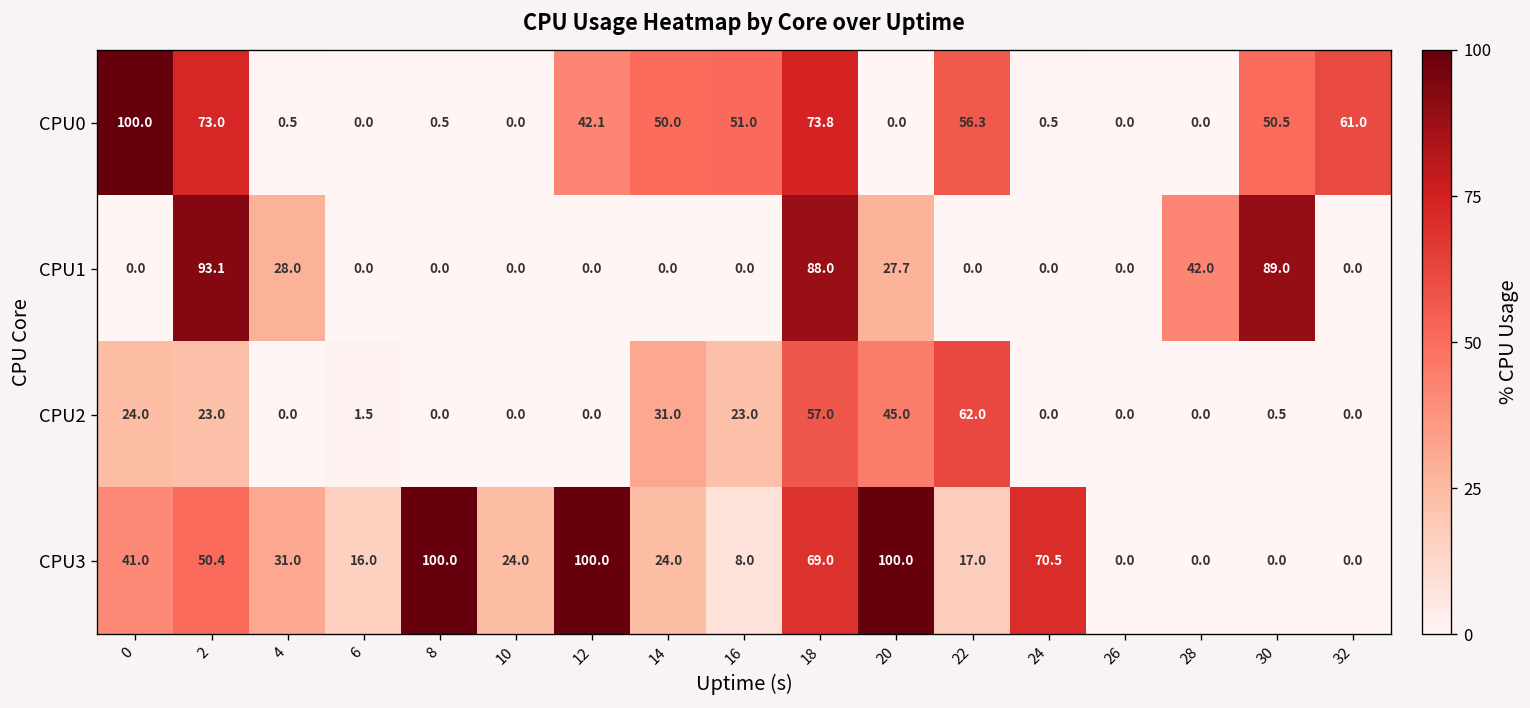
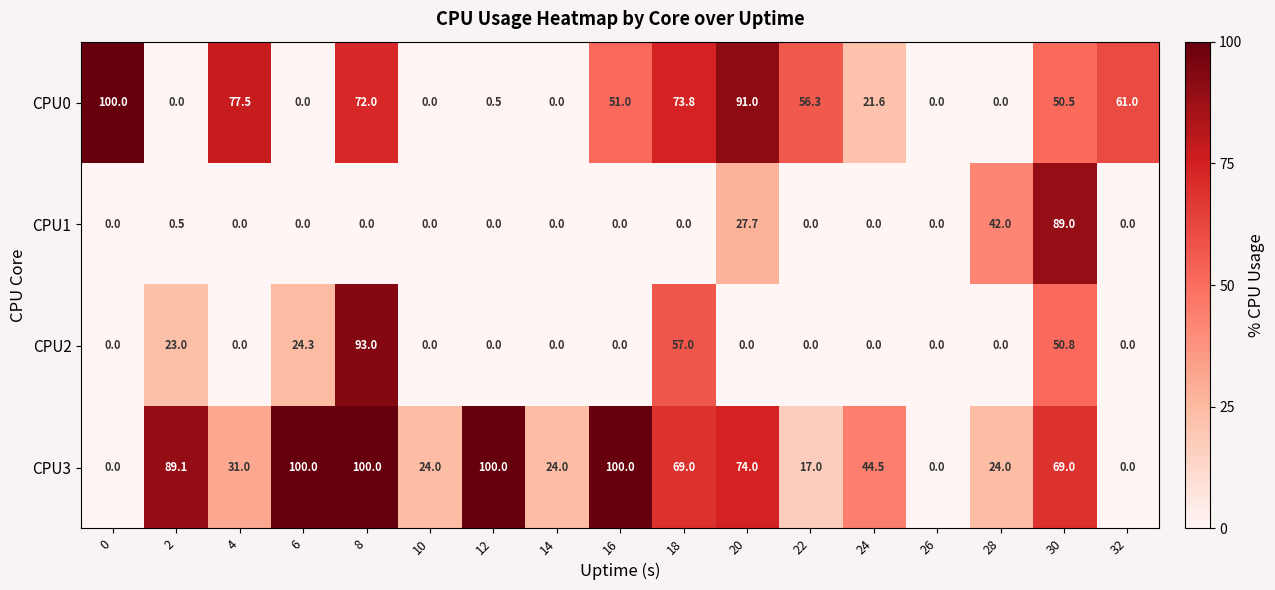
  {
    "CPU0": {
      "0": 100.0,
-     "2": 73.0,
-     "4": 0.5,
+     "2": 0.0,
+     "4": 77.5,
      "6": 0.0,
-     "8": 0.5,
+     "8": 72.0,
      "10": 0.0,
-     "12": 42.1,
-     "14": 50.0,
+     "12": 0.5,
+     "14": 0.0,
      "16": 51.0,
      "18": 73.8,
-     "20": 0.0,
+     "20": 91.0,
      "22": 56.3,
-     "24": 0.5,
+     "24": 21.6,
      "26": 0.0,
      "28": 0.0,
      "30": 50.5,
      "32": 61.0
    },
    "CPU1": {
      "0": 0.0,
-     "2": 93.1,
-     "4": 28.0,
+     "2": 0.5,
+     "4": 0.0,
      "6": 0.0,
      "8": 0.0,
      "10": 0.0,
      "12": 0.0,
      "14": 0.0,
      "16": 0.0,
-     "18": 88.0,
+     "18": 0.0,
      "20": 27.7,
      "22": 0.0,
      "24": 0.0,
      "26": 0.0,
      "28": 42.0,
      "30": 89.0,
      "32": 0.0
    },
    "CPU2": {
-     "0": 24.0,
+     "0": 0.0,
      "2": 23.0,
      "4": 0.0,
-     "6": 1.5,
-     "8": 0.0,
+     "6": 24.3,
+     "8": 93.0,
      "10": 0.0,
      "12": 0.0,
-     "14": 31.0,
-     "16": 23.0,
+     "14": 0.0,
+     "16": 0.0,
      "18": 57.0,
-     "20": 45.0,
-     "22": 62.0,
+     "20": 0.0,
+     "22": 0.0,
      "24": 0.0,
      "26": 0.0,
      "28": 0.0,
-     "30": 0.5,
+     "30": 50.8,
      "32": 0.0
    },
    "CPU3": {
-     "0": 41.0,
-     "2": 50.4,
+     "0": 0.0,
+     "2": 89.1,
      "4": 31.0,
-     "6": 16.0,
+     "6": 100.0,
      "8": 100.0,
      "10": 24.0,
      "12": 100.0,
      "14": 24.0,
-     "16": 8.0,
+     "16": 100.0,
      "18": 69.0,
-     "20": 100.0,
+     "20": 74.0,
      "22": 17.0,
-     "24": 70.5,
+     "24": 44.5,
      "26": 0.0,
-     "28": 0.0,
-     "30": 0.0,
+     "28": 24.0,
+     "30": 69.0,
      "32": 0.0
    }
  }
